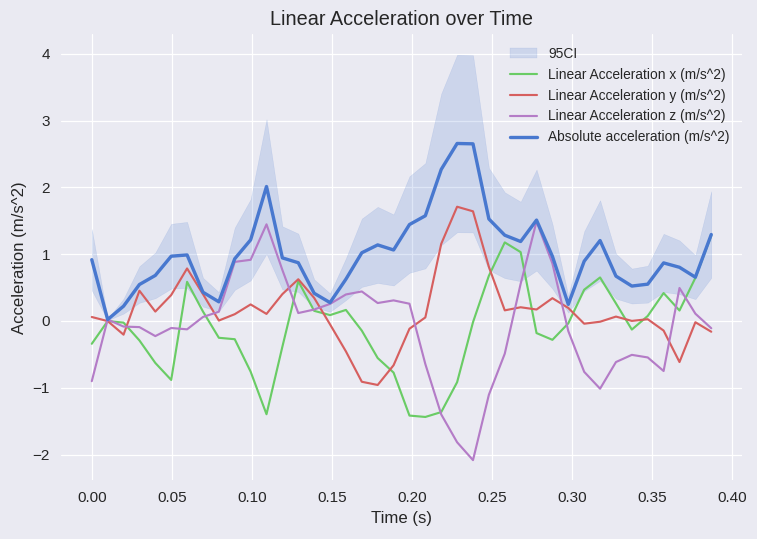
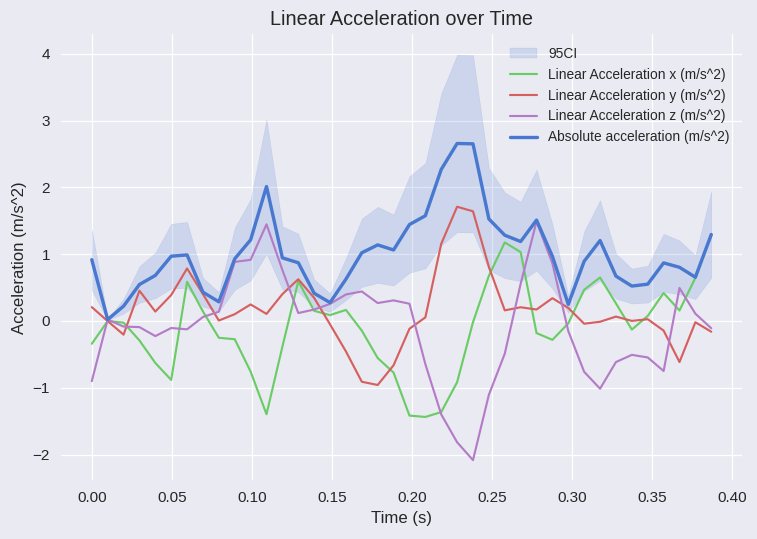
  {
    "Linear Acceleration x (m/s^2)": {
      "0.00": -0.3
    },
    "Linear Acceleration y (m/s^2)": {
-     "0.00": 0.1
+     "0.00": 0.2
    },
    "Linear Acceleration z (m/s^2)": {
      "0.00": -0.9
    }
  }
